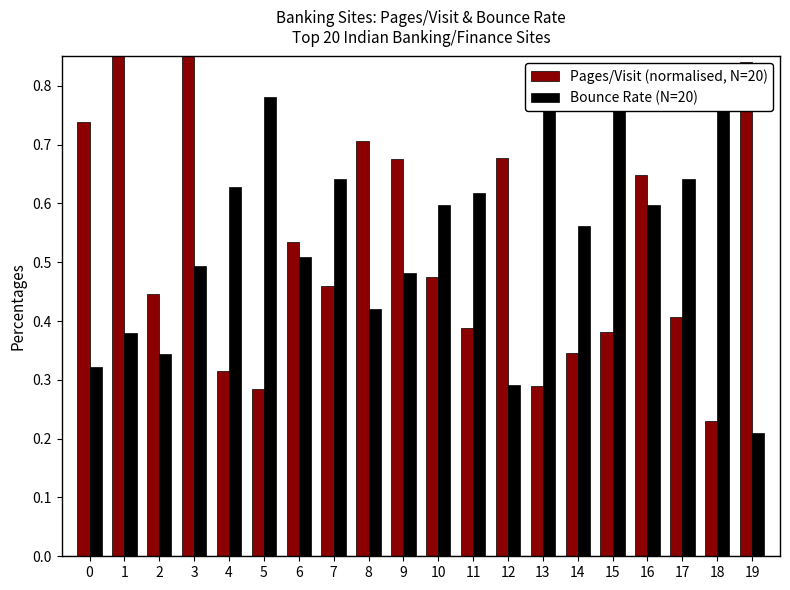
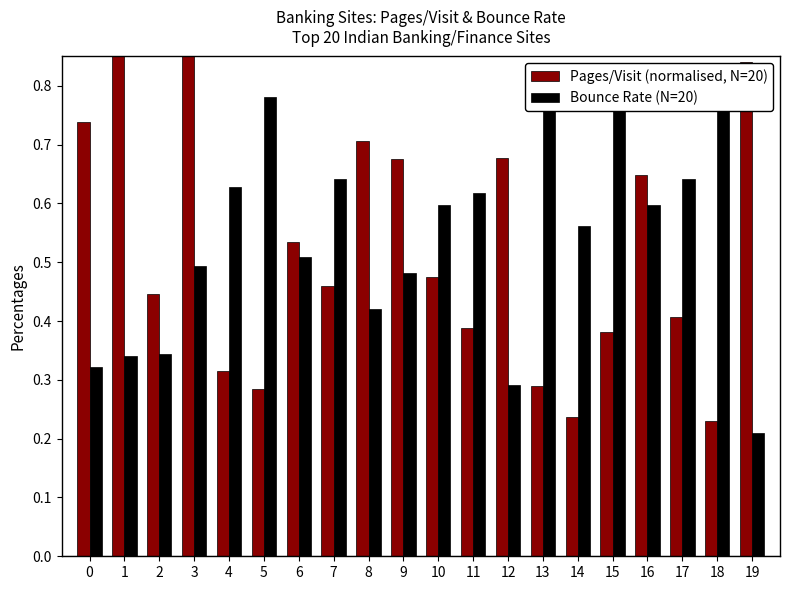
  {
    "Pages/Visit (normalised, N=20)": {
      "0": 0.74,
      "2": 0.45,
      "4": 0.31,
      "5": 0.28,
      "6": 0.53,
      "7": 0.46,
      "8": 0.71,
      "9": 0.67,
      "10": 0.48,
      "11": 0.39,
      "12": 0.68,
      "13": 0.29,
-     "14": 0.35,
+     "14": 0.24,
      "15": 0.38,
      "16": 0.65,
      "17": 0.41,
      "18": 0.23,
      "19": 0.84
    },
    "Bounce Rate (N=20)": {
      "0": 0.32,
-     "1": 0.38,
+     "1": 0.34,
      "2": 0.34,
      "3": 0.49,
      "4": 0.63,
      "5": 0.78,
      "6": 0.51,
      "7": 0.64,
      "8": 0.42,
      "9": 0.48,
      "10": 0.60,
      "11": 0.62,
      "12": 0.29,
      "14": 0.56,
      "16": 0.60,
      "17": 0.64,
      "19": 0.21
    }
  }
